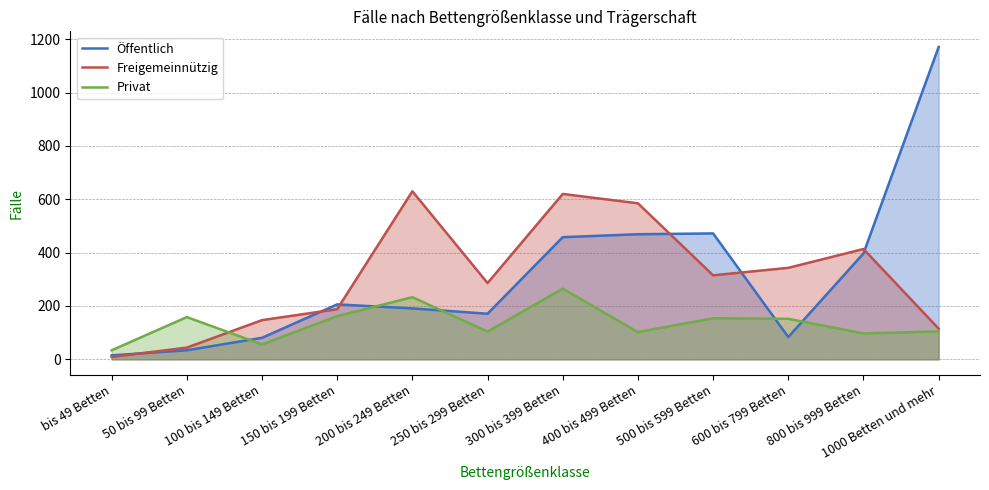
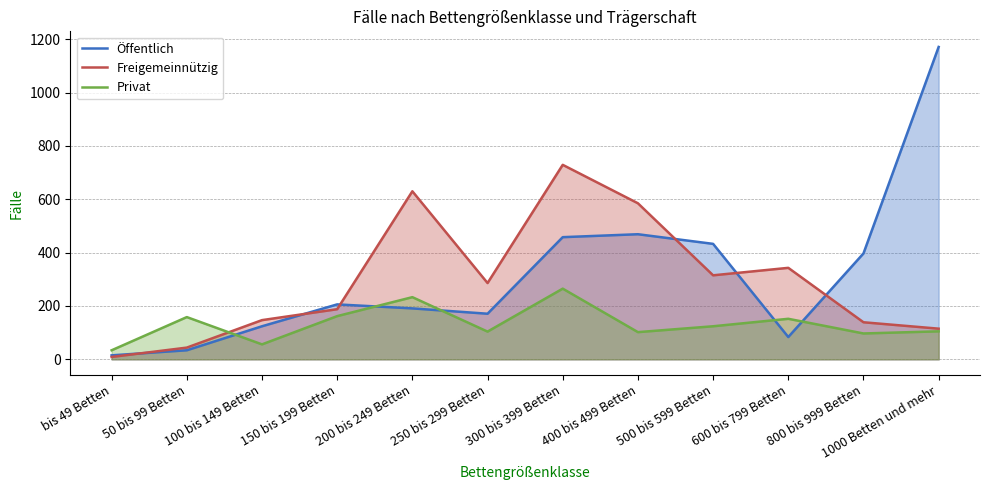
  {
    "Öffentlich": {
      "50 bis 99 Betten": 30,
-     "100 bis 149 Betten": 80,
+     "100 bis 149 Betten": 120,
      "150 bis 199 Betten": 210,
      "200 bis 249 Betten": 190,
      "250 bis 299 Betten": 170,
      "300 bis 399 Betten": 460,
      "400 bis 499 Betten": 470,
-     "500 bis 599 Betten": 470,
+     "500 bis 599 Betten": 430,
      "600 bis 799 Betten": 80,
      "800 bis 999 Betten": 400,
      "1000 Betten und mehr": 1170
    },
    "Freigemeinnützig": {
      "50 bis 99 Betten": 40,
      "100 bis 149 Betten": 150,
      "150 bis 199 Betten": 190,
      "200 bis 249 Betten": 630,
      "250 bis 299 Betten": 290,
-     "300 bis 399 Betten": 620,
+     "300 bis 399 Betten": 730,
      "400 bis 499 Betten": 590,
      "500 bis 599 Betten": 320,
      "600 bis 799 Betten": 340,
-     "800 bis 999 Betten": 410,
+     "800 bis 999 Betten": 140,
      "1000 Betten und mehr": 120
    },
    "Privat": {
      "bis 49 Betten": 30,
      "50 bis 99 Betten": 160,
      "100 bis 149 Betten": 60,
      "150 bis 199 Betten": 160,
      "200 bis 249 Betten": 230,
      "250 bis 299 Betten": 100,
      "300 bis 399 Betten": 270,
      "400 bis 499 Betten": 100,
-     "500 bis 599 Betten": 150,
+     "500 bis 599 Betten": 120,
      "600 bis 799 Betten": 150,
      "800 bis 999 Betten": 100,
      "1000 Betten und mehr": 110
    }
  }
